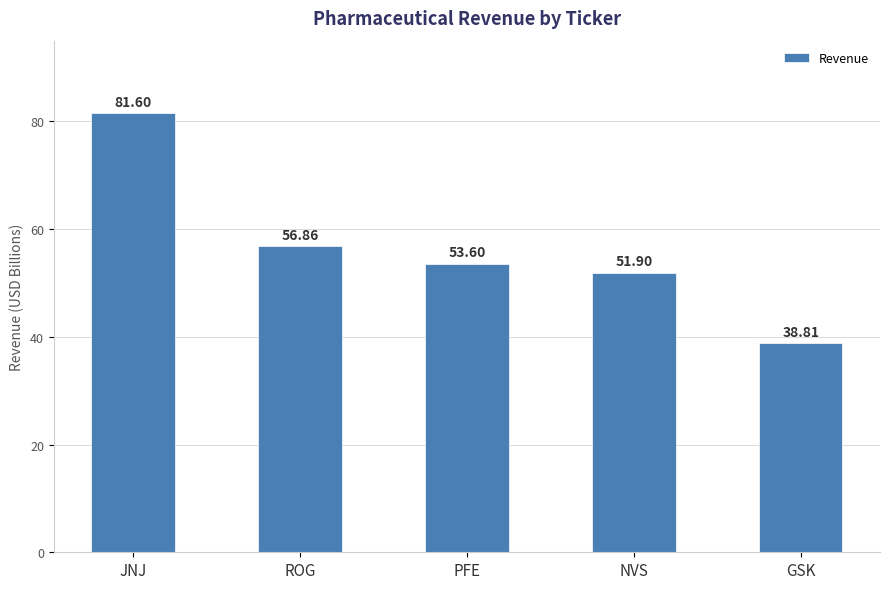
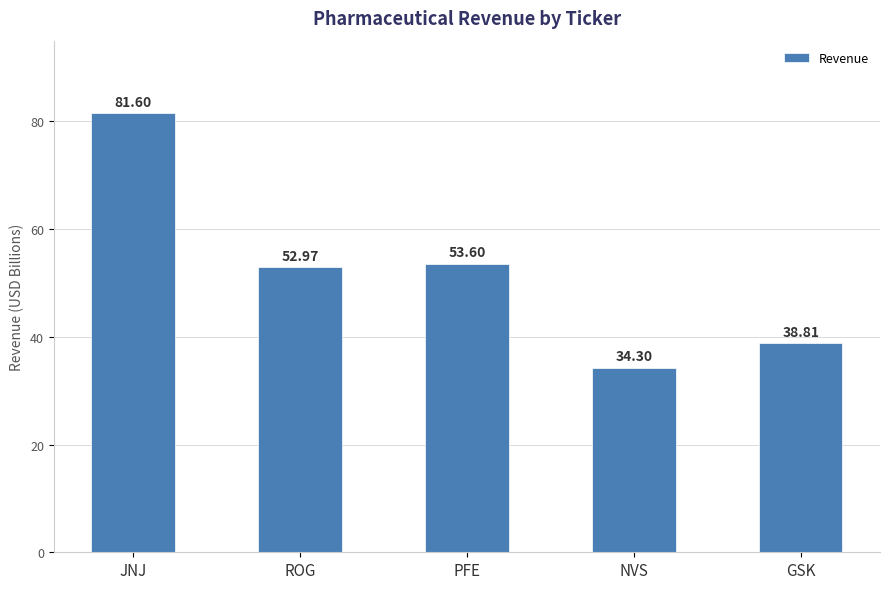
  {
    "JNJ": 81.60,
-   "ROG": 56.86,
+   "ROG": 52.97,
    "PFE": 53.60,
-   "NVS": 51.90,
+   "NVS": 34.30,
    "GSK": 38.81
  }
